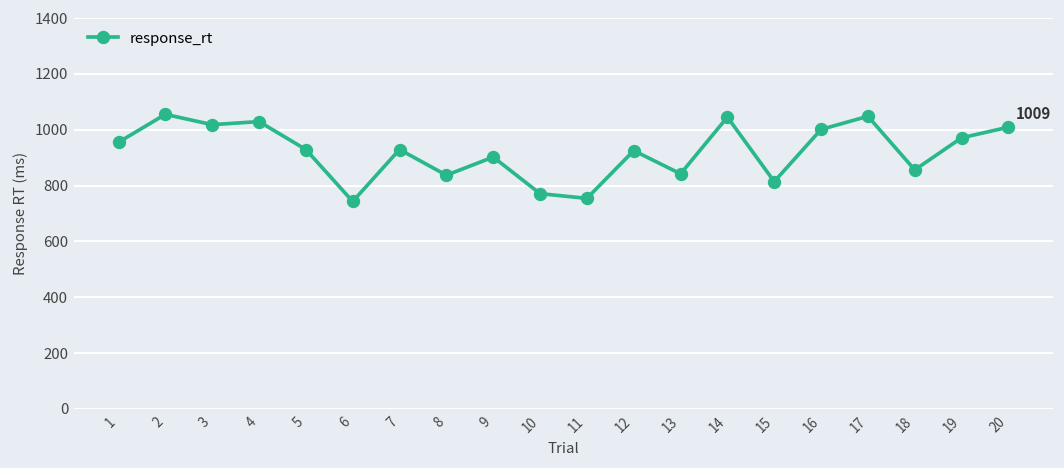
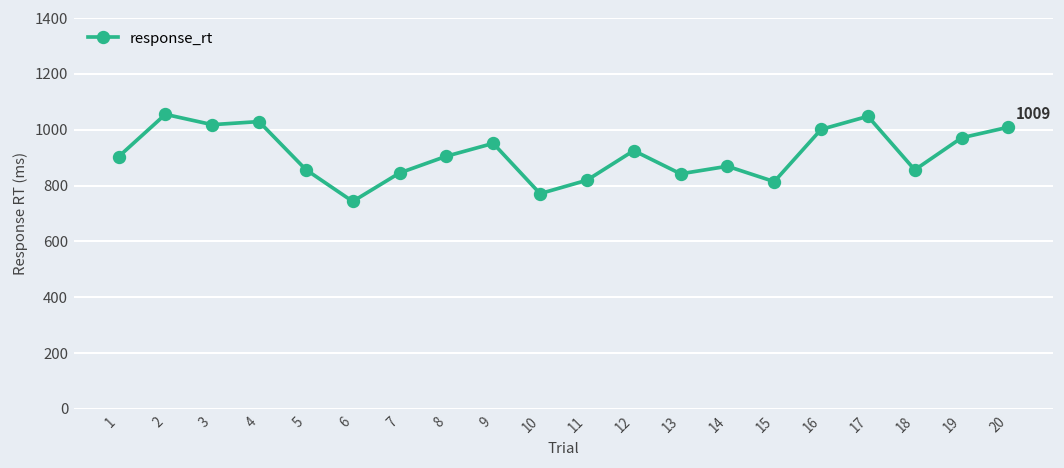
  {
-   "1": 960,
+   "1": 900,
    "2": 1060,
    "3": 1020,
    "4": 1030,
-   "5": 930,
+   "5": 860,
    "6": 740,
-   "7": 930,
-   "8": 840,
-   "9": 900,
+   "7": 850,
+   "8": 910,
+   "9": 950,
    "10": 770,
-   "11": 750,
+   "11": 820,
    "12": 930,
    "13": 840,
-   "14": 1050,
+   "14": 870,
    "15": 810,
    "16": 1000,
    "17": 1050,
    "18": 860,
    "19": 970
  }
